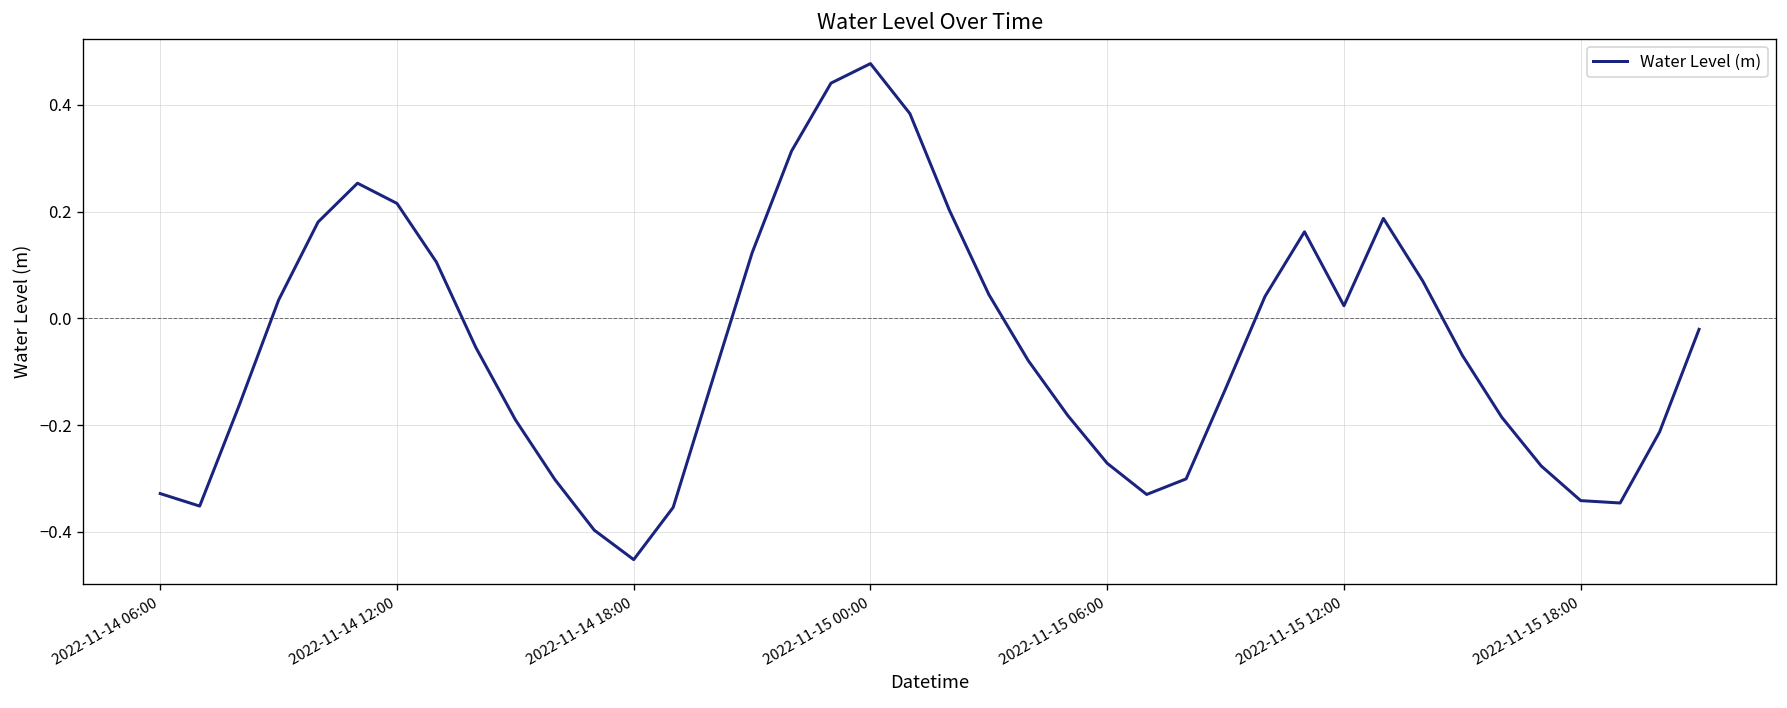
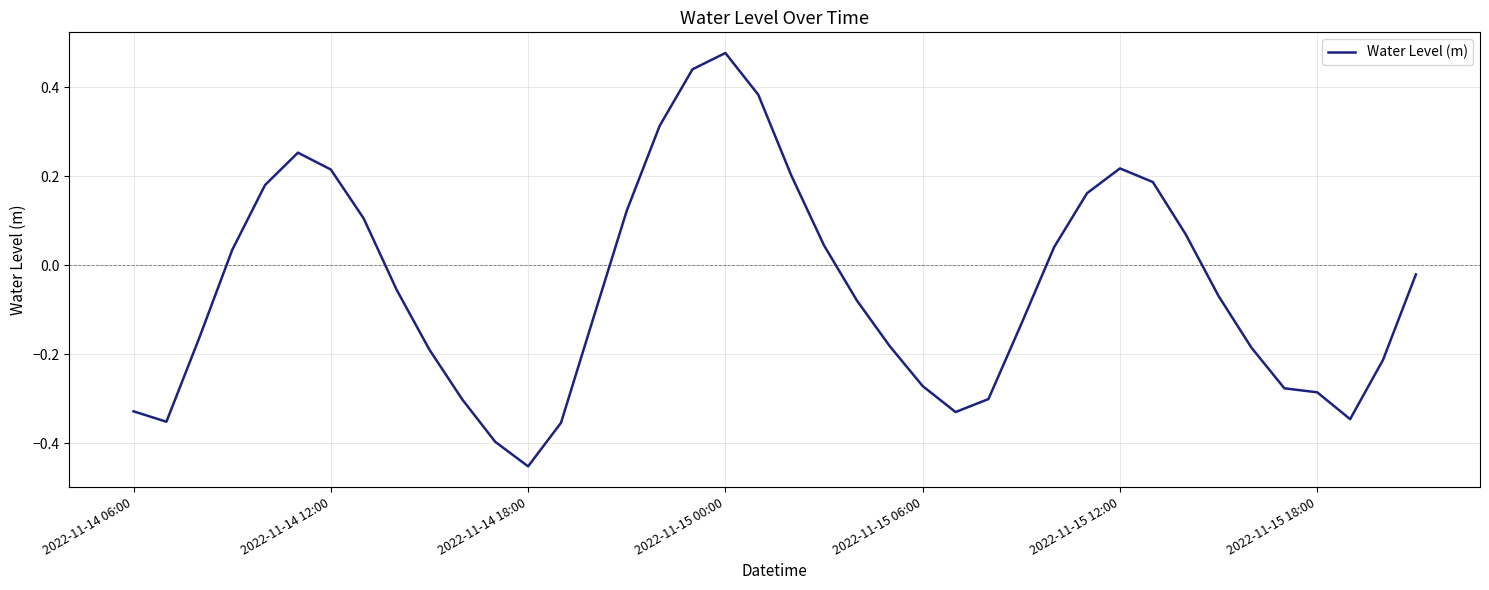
  {
    "2022-11-14 06:00": -0.33,
    "2022-11-14 12:00": 0.22,
    "2022-11-14 18:00": -0.45,
    "2022-11-15 00:00": 0.48,
    "2022-11-15 06:00": -0.27,
-   "2022-11-15 12:00": 0.02,
-   "2022-11-15 18:00": -0.34
+   "2022-11-15 12:00": 0.22,
+   "2022-11-15 18:00": -0.29
  }
